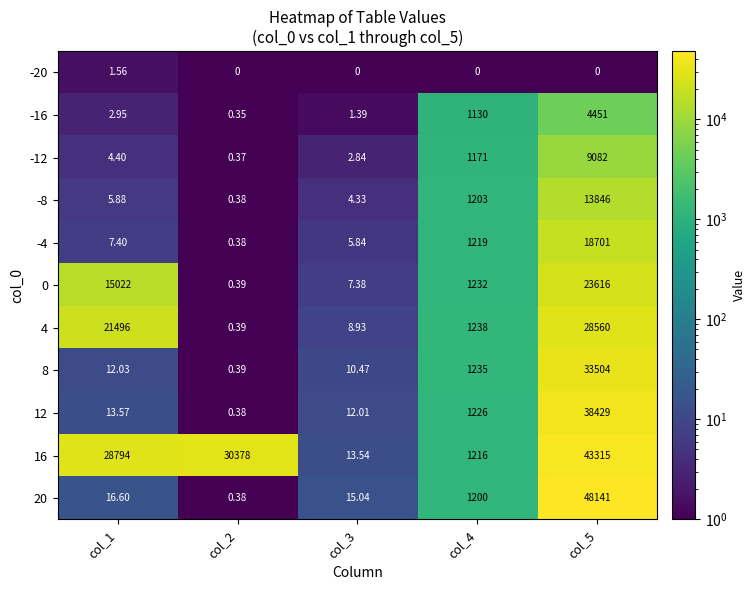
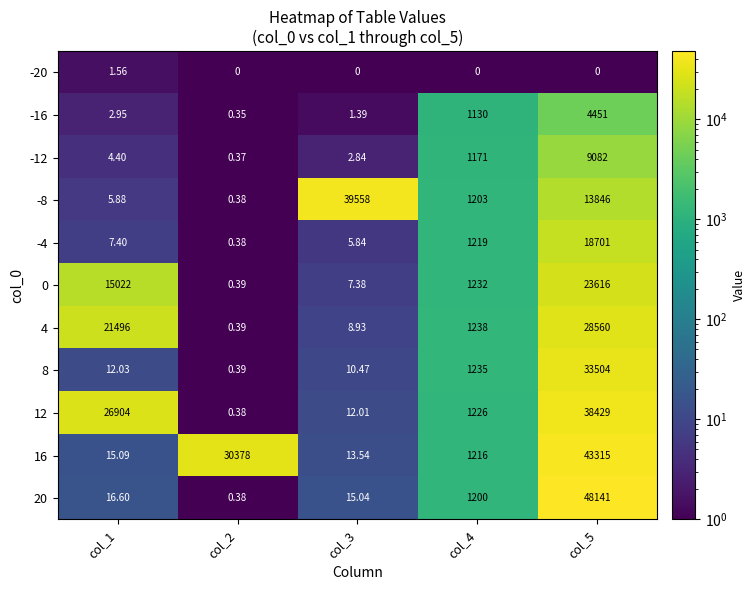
  {
    "-20": {
      "col_1": 1.56,
      "col_2": 0,
      "col_3": 0,
      "col_4": 0,
      "col_5": 0
    },
    "-16": {
      "col_1": 2.95,
      "col_2": 0.35,
      "col_3": 1.39,
      "col_4": 1130,
      "col_5": 4451
    },
    "-12": {
      "col_1": 4.40,
      "col_2": 0.37,
      "col_3": 2.84,
      "col_4": 1171,
      "col_5": 9082
    },
    "-8": {
      "col_1": 5.88,
      "col_2": 0.38,
-     "col_3": 4.33,
+     "col_3": 39558,
      "col_4": 1203,
      "col_5": 13846
    },
    "-4": {
      "col_1": 7.40,
      "col_2": 0.38,
      "col_3": 5.84,
      "col_4": 1219,
      "col_5": 18701
    },
    "0": {
      "col_1": 15022,
      "col_2": 0.39,
      "col_3": 7.38,
      "col_4": 1232,
      "col_5": 23616
    },
    "4": {
      "col_1": 21496,
      "col_2": 0.39,
      "col_3": 8.93,
      "col_4": 1238,
      "col_5": 28560
    },
    "8": {
      "col_1": 12.03,
      "col_2": 0.39,
      "col_3": 10.47,
      "col_4": 1235,
      "col_5": 33504
    },
    "12": {
-     "col_1": 13.57,
+     "col_1": 26904,
      "col_2": 0.38,
      "col_3": 12.01,
      "col_4": 1226,
      "col_5": 38429
    },
    "16": {
-     "col_1": 28794,
+     "col_1": 15.09,
      "col_2": 30378,
      "col_3": 13.54,
      "col_4": 1216,
      "col_5": 43315
    },
    "20": {
      "col_1": 16.60,
      "col_2": 0.38,
      "col_3": 15.04,
      "col_4": 1200,
      "col_5": 48141
    }
  }
